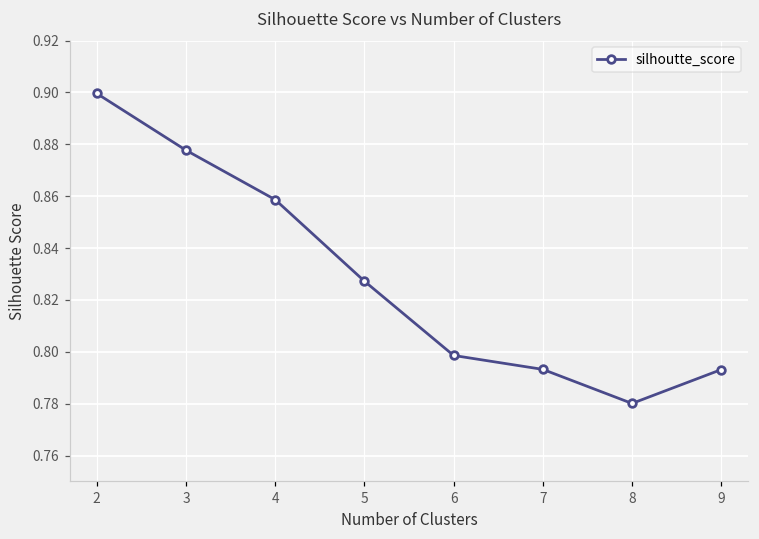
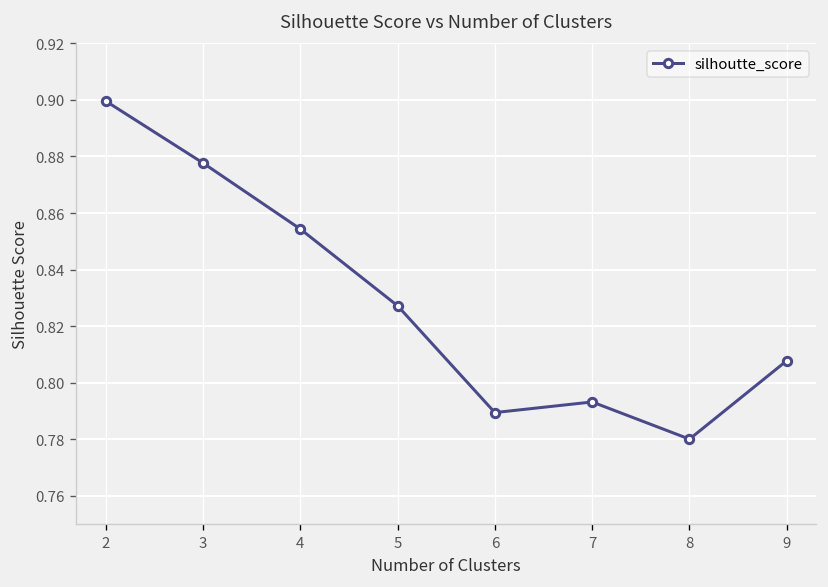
  {
    "2": 0.900,
    "3": 0.878,
-   "4": 0.859,
+   "4": 0.854,
    "5": 0.827,
-   "6": 0.799,
+   "6": 0.789,
    "7": 0.793,
    "8": 0.780,
-   "9": 0.793
+   "9": 0.808
  }
